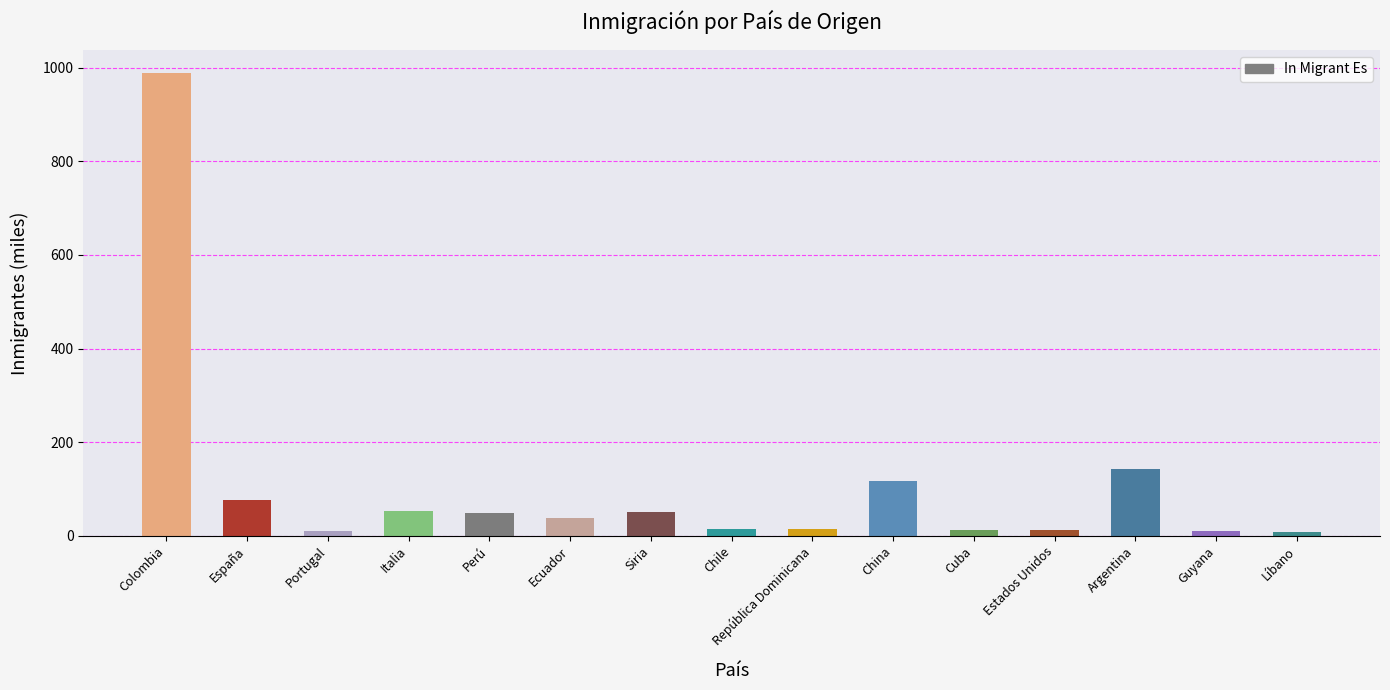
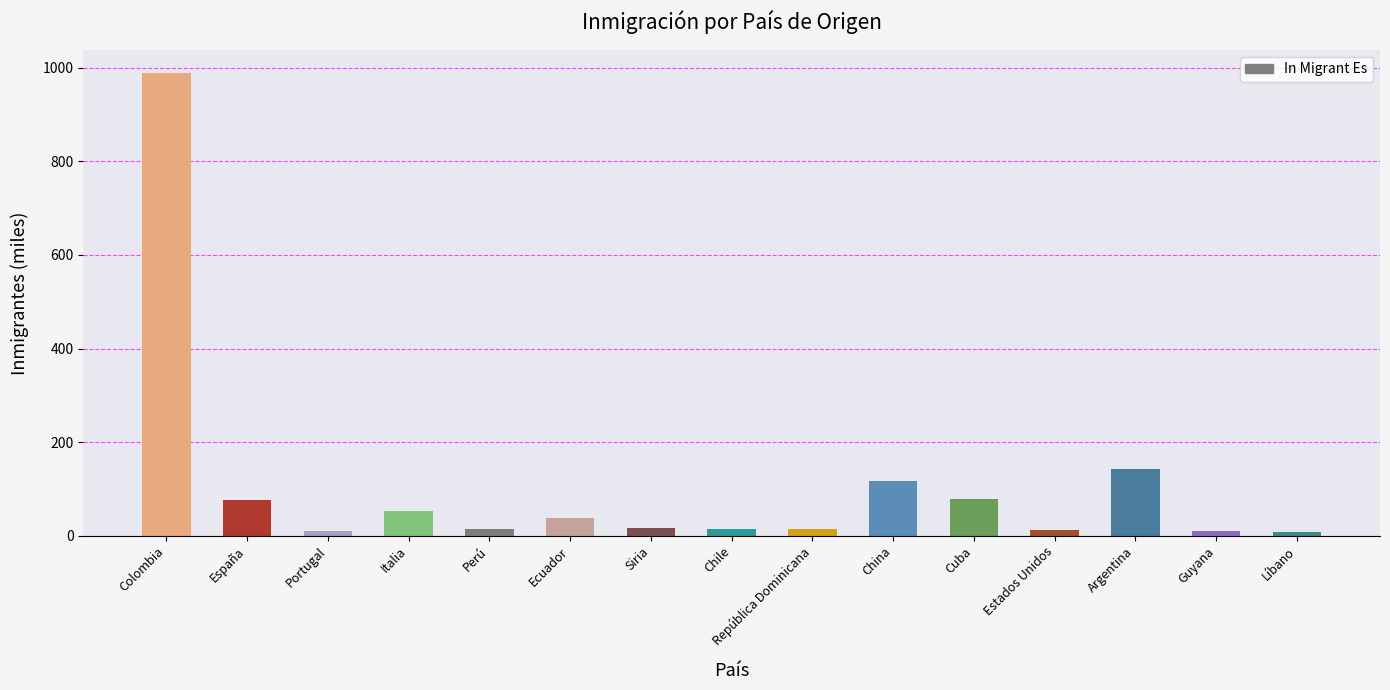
  {
    "Colombia": 990,
    "España": 80,
    "Portugal": 10,
    "Italia": 50,
-   "Perú": 50,
+   "Perú": 10,
    "Ecuador": 40,
-   "Siria": 50,
+   "Siria": 20,
    "Chile": 20,
    "República Dominicana": 10,
    "China": 120,
-   "Cuba": 10,
+   "Cuba": 80,
    "Estados Unidos": 10,
    "Argentina": 140,
    "Guyana": 10,
    "Líbano": 10
  }
